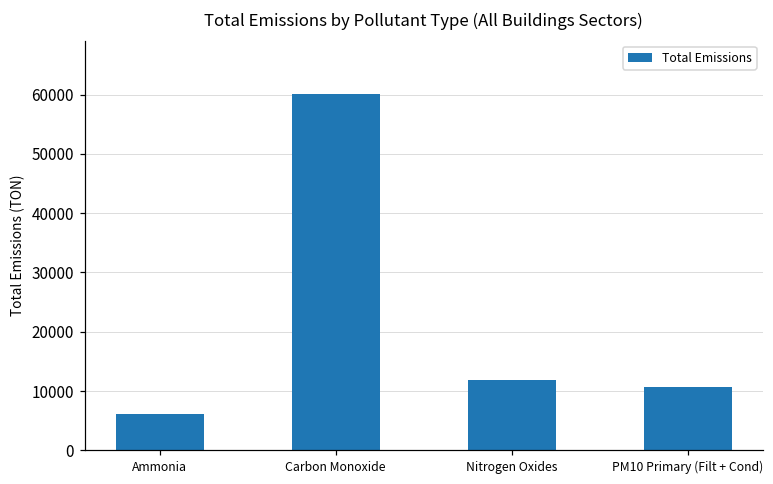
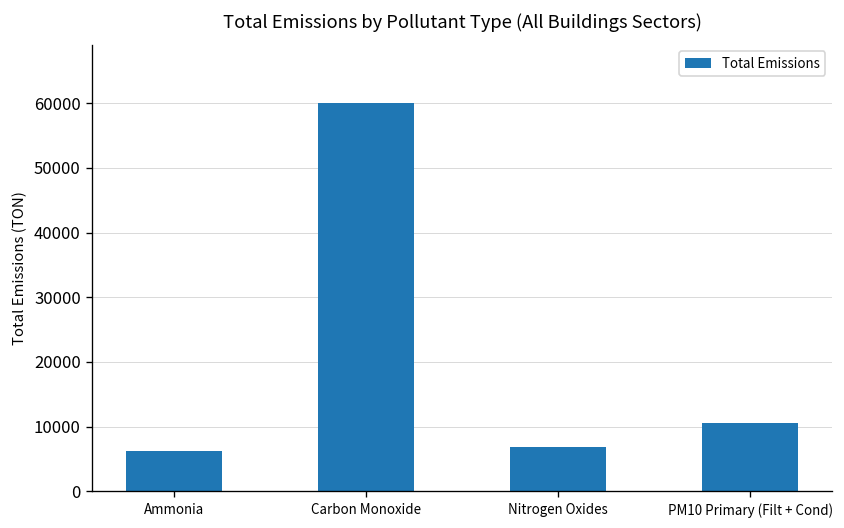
  {
    "Ammonia": 6000,
    "Carbon Monoxide": 60000,
-   "Nitrogen Oxides": 12000,
+   "Nitrogen Oxides": 7000,
    "PM10 Primary (Filt + Cond)": 11000
  }
